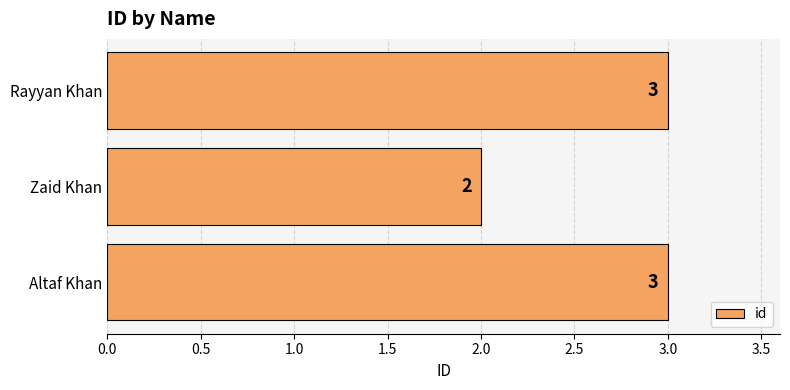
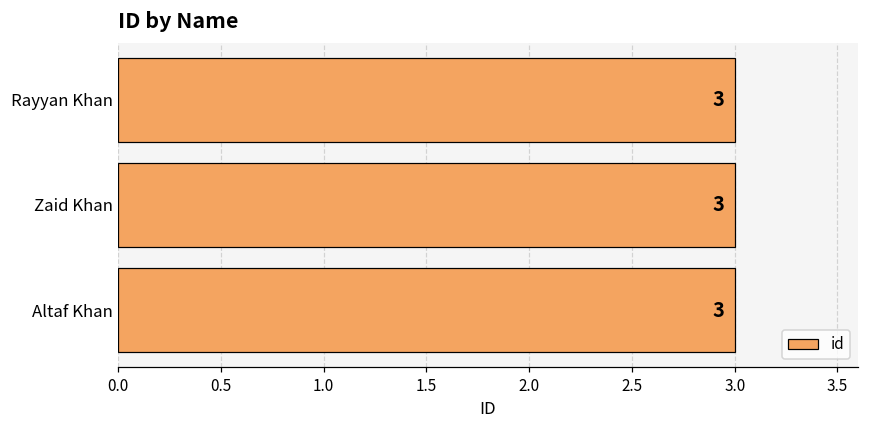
  {
    "Rayyan Khan": 3,
-   "Zaid Khan": 2,
+   "Zaid Khan": 3,
    "Altaf Khan": 3
  }
